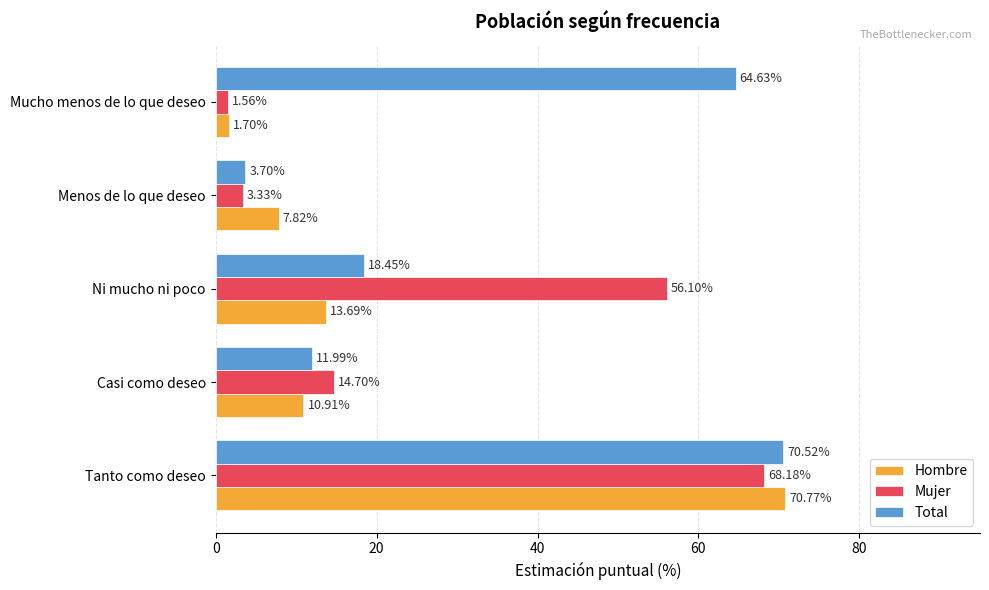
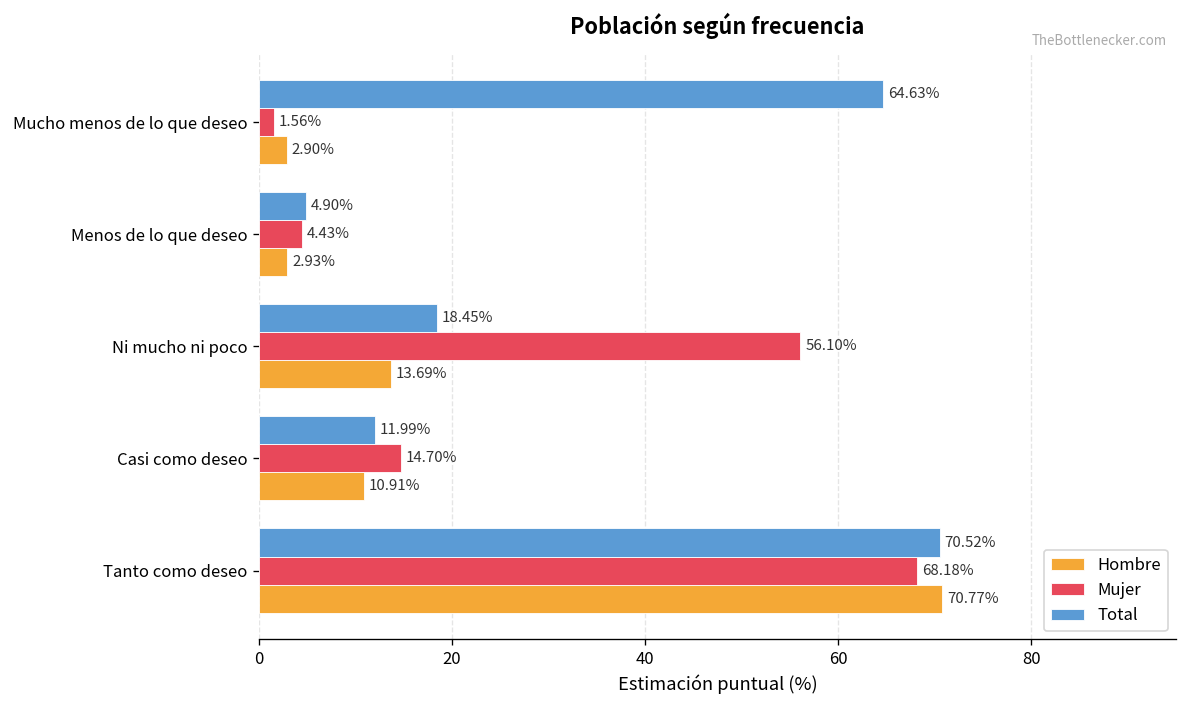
  {
    "Hombre": {
-     "Mucho menos de lo que deseo": "1.70%",
-     "Menos de lo que deseo": "7.82%",
+     "Mucho menos de lo que deseo": "2.90%",
+     "Menos de lo que deseo": "2.93%",
      "Ni mucho ni poco": "13.69%",
      "Casi como deseo": "10.91%",
      "Tanto como deseo": "70.77%"
    },
    "Mujer": {
      "Mucho menos de lo que deseo": "1.56%",
-     "Menos de lo que deseo": "3.33%",
+     "Menos de lo que deseo": "4.43%",
      "Ni mucho ni poco": "56.10%",
      "Casi como deseo": "14.70%",
      "Tanto como deseo": "68.18%"
    },
    "Total": {
      "Mucho menos de lo que deseo": "64.63%",
-     "Menos de lo que deseo": "3.70%",
+     "Menos de lo que deseo": "4.90%",
      "Ni mucho ni poco": "18.45%",
      "Casi como deseo": "11.99%",
      "Tanto como deseo": "70.52%"
    }
  }
